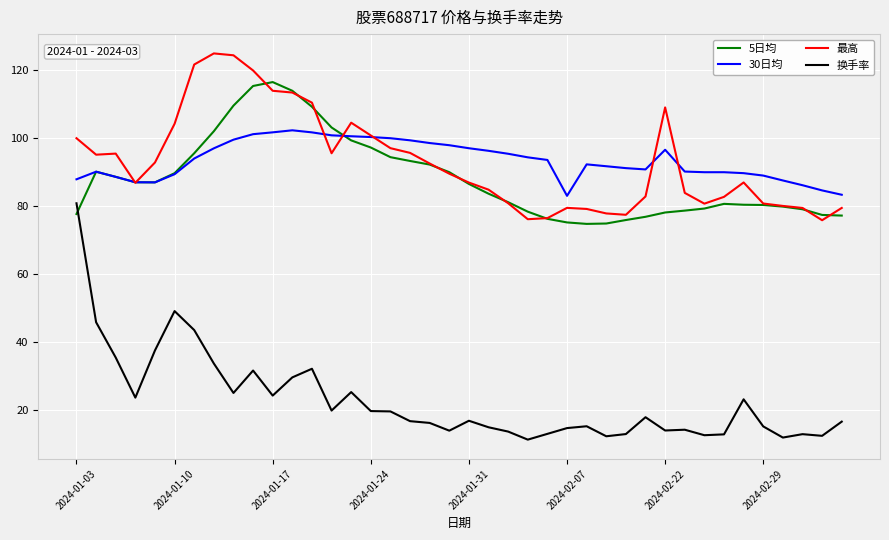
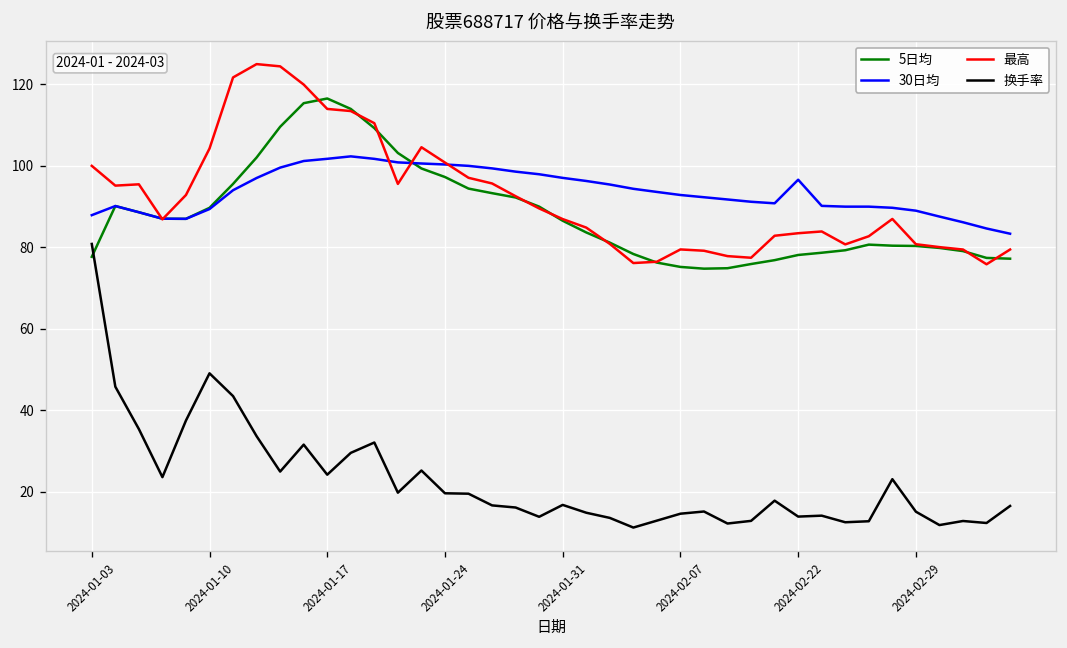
  {
    "5日均": {
      "2024-01-03": 78,
      "2024-01-17": 117,
      "2024-01-24": 97,
      "2024-02-07": 75,
      "2024-02-22": 78
    },
    "30日均": {
      "2024-01-03": 88,
      "2024-01-17": 102,
      "2024-01-31": 97,
-     "2024-02-07": 83,
+     "2024-02-07": 93,
      "2024-02-22": 97,
      "2024-02-29": 89
    },
    "最高": {
      "2024-01-03": 100,
      "2024-01-10": 104,
      "2024-01-17": 114,
      "2024-02-07": 80,
-     "2024-02-22": 109
+     "2024-02-22": 84
    },
    "换手率": {
      "2024-01-03": 81,
      "2024-01-10": 49,
      "2024-01-17": 24,
      "2024-01-24": 20,
      "2024-01-31": 17,
      "2024-02-07": 15,
      "2024-02-22": 14,
      "2024-02-29": 15
    }
  }
